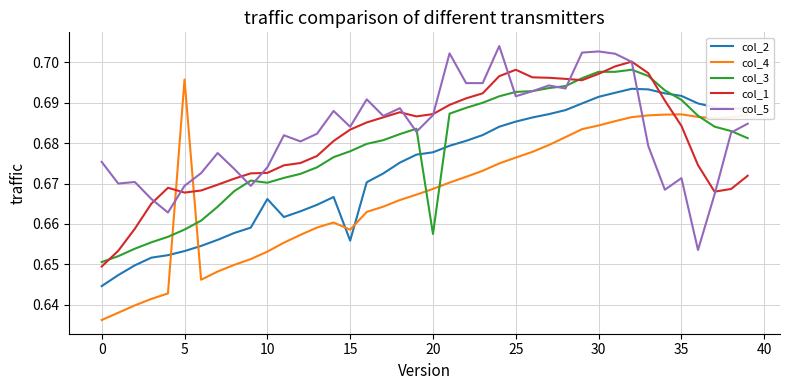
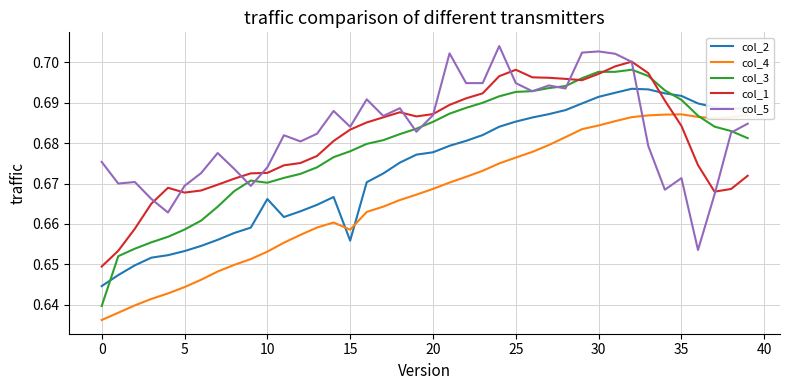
  {
    "col_2": {
      "0": 0.645,
      "5": 0.653,
      "10": 0.666,
      "15": 0.656,
      "20": 0.678,
      "25": 0.685,
      "30": 0.691,
      "35": 0.692
    },
    "col_4": {
      "0": 0.636,
-     "5": 0.696,
+     "5": 0.644,
      "10": 0.653,
      "15": 0.659,
      "20": 0.669,
      "25": 0.676,
      "30": 0.684,
      "35": 0.687
    },
    "col_3": {
-     "0": 0.651,
+     "0": 0.640,
      "5": 0.659,
      "10": 0.670,
      "15": 0.678,
-     "20": 0.658,
+     "20": 0.685,
      "25": 0.693,
      "35": 0.691
    },
    "col_1": {
      "0": 0.649,
      "5": 0.668,
      "10": 0.673,
      "15": 0.683,
      "25": 0.698,
      "35": 0.684
    },
    "col_5": {
      "0": 0.675,
      "5": 0.669,
      "10": 0.674,
      "15": 0.684,
-     "25": 0.692,
+     "25": 0.695,
      "30": 0.703,
      "35": 0.671
    }
  }
